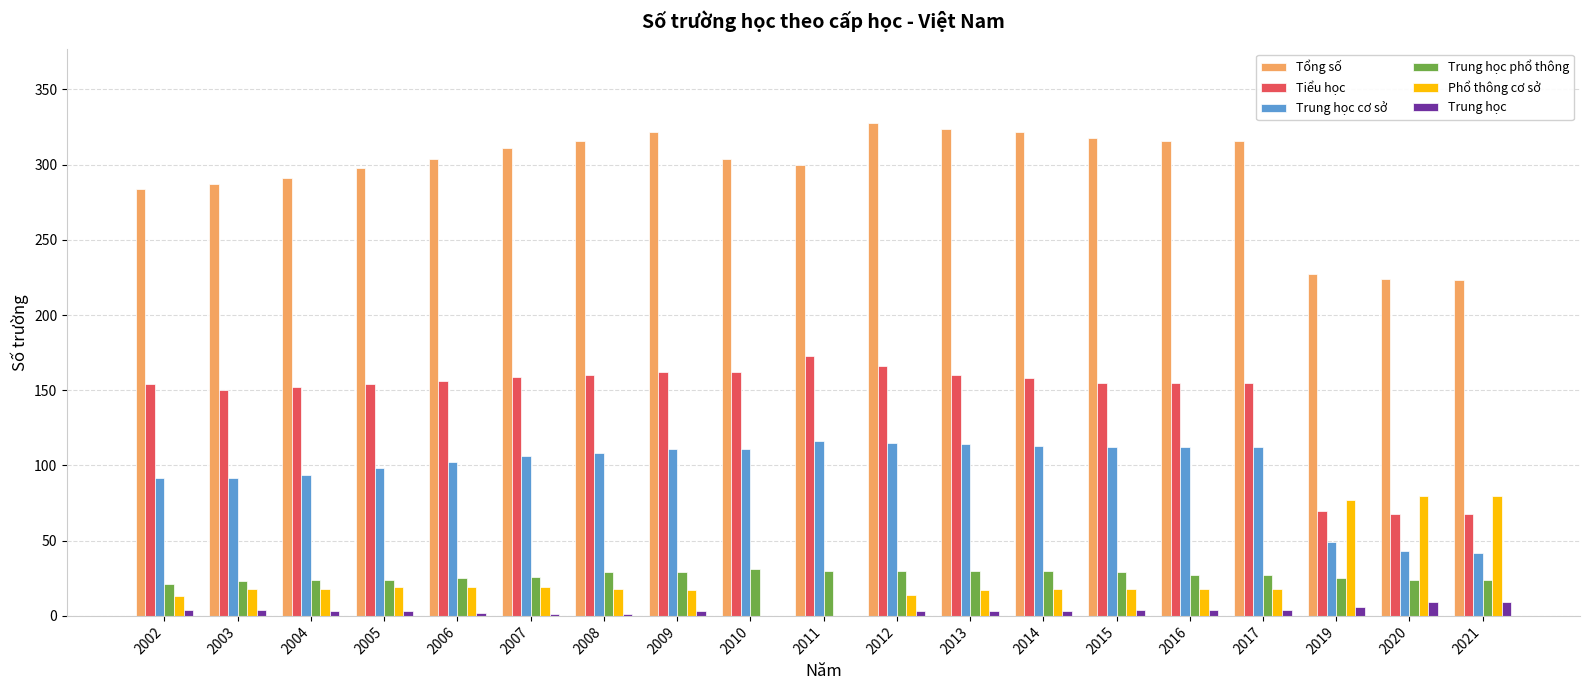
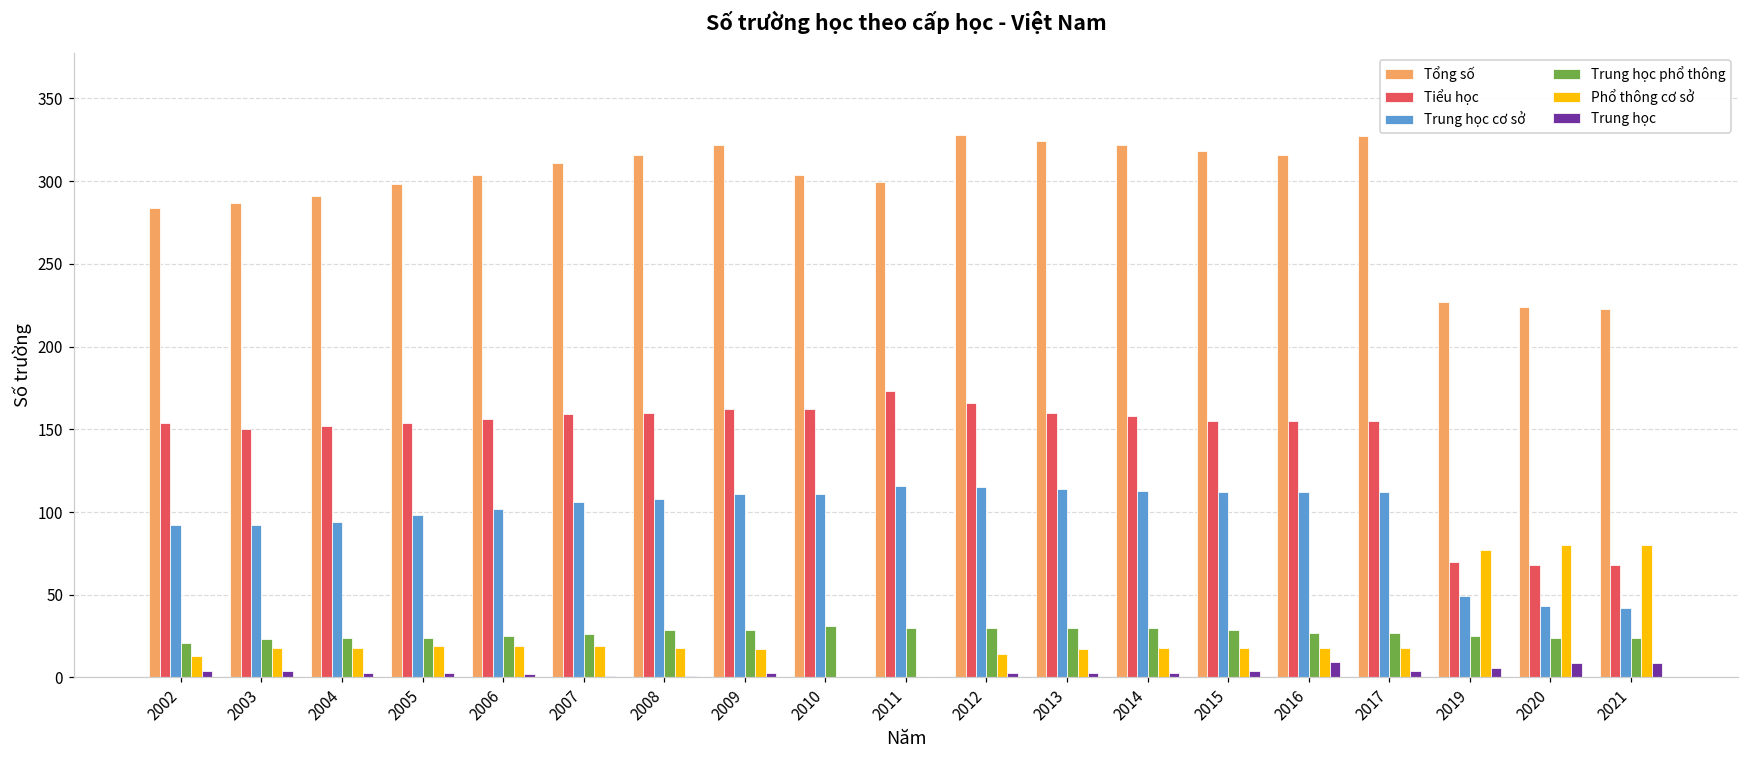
  {
    "Tổng số": {
      "2002": 284,
      "2003": 287,
      "2004": 291,
      "2005": 298,
      "2006": 304,
      "2007": 311,
      "2008": 316,
      "2009": 322,
      "2010": 304,
      "2011": 300,
      "2012": 328,
      "2013": 324,
      "2014": 322,
      "2015": 318,
      "2016": 316,
-     "2017": 316,
+     "2017": 327,
      "2019": 227,
      "2020": 224,
      "2021": 223
    },
    "Tiểu học": {
      "2002": 154,
      "2003": 150,
      "2004": 152,
      "2005": 154,
      "2006": 156,
      "2007": 159,
      "2008": 160,
      "2009": 162,
      "2010": 162,
      "2011": 173,
      "2012": 166,
      "2013": 160,
      "2014": 158,
      "2015": 155,
      "2016": 155,
      "2017": 155,
      "2019": 70,
      "2020": 68,
      "2021": 68
    },
    "Trung học cơ sở": {
      "2002": 92,
      "2003": 92,
      "2004": 94,
      "2005": 98,
      "2006": 102,
      "2007": 106,
      "2008": 108,
      "2009": 111,
      "2010": 111,
      "2011": 116,
      "2012": 115,
      "2013": 114,
      "2014": 113,
      "2015": 112,
      "2016": 112,
      "2017": 112,
      "2019": 49,
      "2020": 43,
      "2021": 42
    },
    "Trung học phổ thông": {
      "2002": 21,
      "2003": 23,
      "2004": 24,
      "2005": 24,
      "2006": 25,
      "2007": 26,
      "2008": 29,
      "2009": 29,
      "2010": 31,
      "2011": 30,
      "2012": 30,
      "2013": 30,
      "2014": 30,
      "2015": 29,
      "2016": 27,
      "2017": 27,
      "2019": 25,
      "2020": 24,
      "2021": 24
    },
    "Phổ thông cơ sở": {
      "2002": 13,
      "2003": 18,
      "2004": 18,
      "2005": 19,
      "2006": 19,
      "2007": 19,
      "2008": 18,
      "2009": 17,
      "2010": 0,
      "2011": 0,
      "2012": 14,
      "2013": 17,
      "2014": 18,
      "2015": 18,
      "2016": 18,
      "2017": 18,
      "2019": 77,
      "2020": 80,
      "2021": 80
    },
    "Trung học": {
      "2002": 4,
      "2003": 4,
      "2004": 3,
      "2005": 3,
      "2006": 2,
      "2009": 3,
      "2010": 0,
      "2011": 0,
      "2012": 3,
      "2013": 3,
      "2014": 3,
      "2015": 4,
-     "2016": 4,
+     "2016": 10,
      "2017": 4,
      "2019": 6,
      "2020": 9,
      "2021": 9
    }
  }
